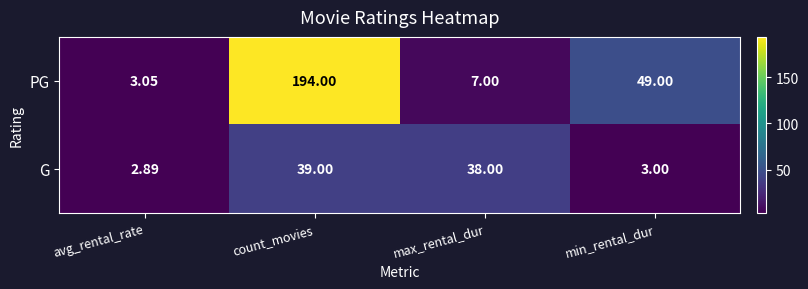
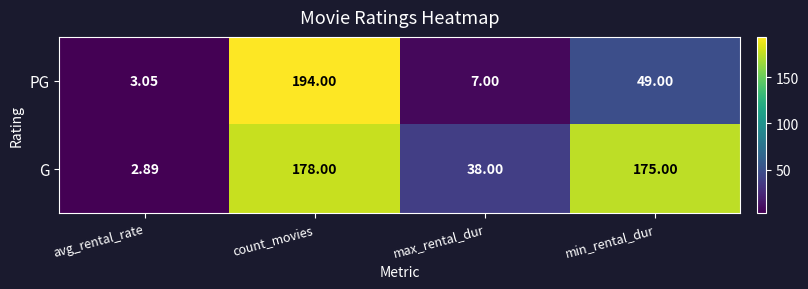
  {
    "PG": {
      "avg_rental_rate": 3.05,
      "count_movies": 194.00,
      "max_rental_dur": 7.00,
      "min_rental_dur": 49.00
    },
    "G": {
      "avg_rental_rate": 2.89,
-     "count_movies": 39.00,
+     "count_movies": 178.00,
      "max_rental_dur": 38.00,
-     "min_rental_dur": 3.00
+     "min_rental_dur": 175.00
    }
  }
